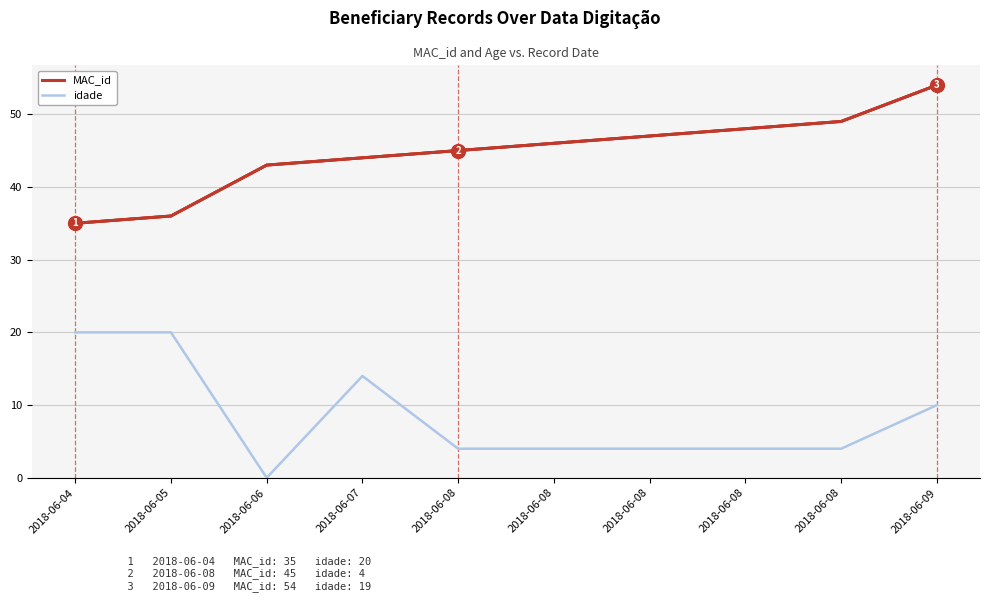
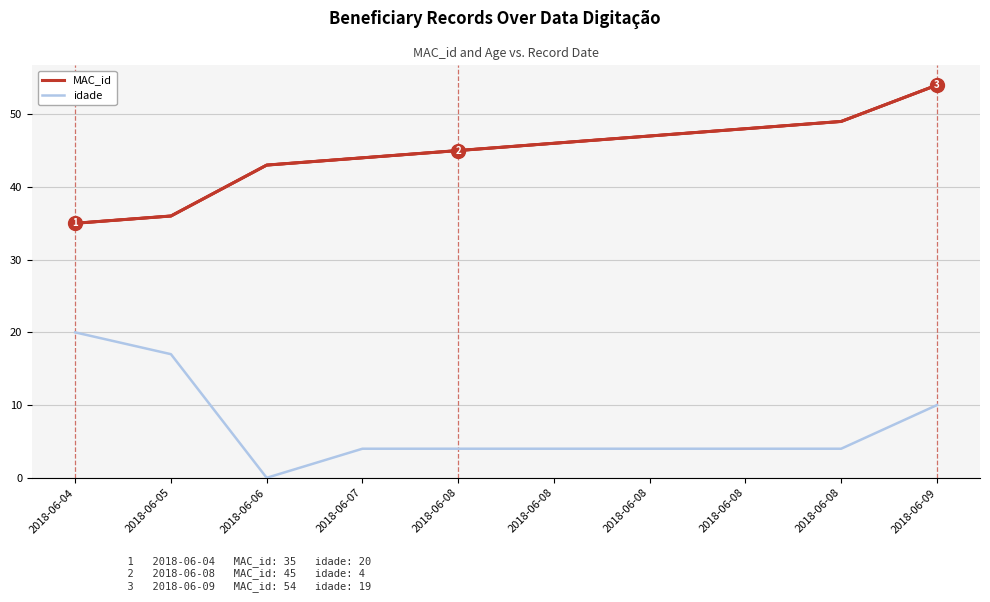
  {
    "idade": {
      "2018-06-04": 20,
-     "2018-06-05": 20,
+     "2018-06-05": 17,
      "2018-06-06": 0,
-     "2018-06-07": 14,
+     "2018-06-07": 4,
      "2018-06-09": 10
    }
  }
